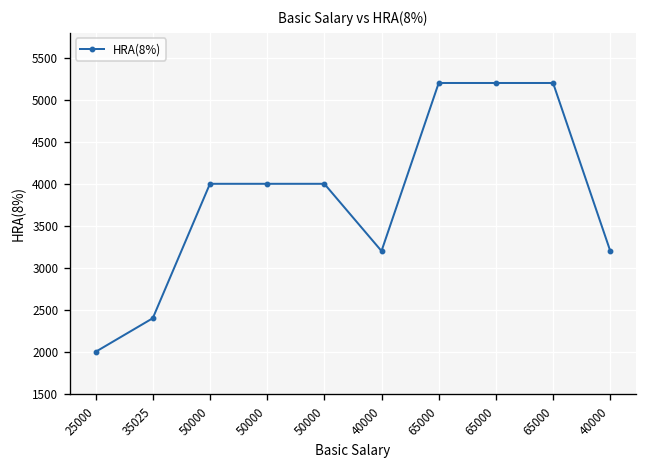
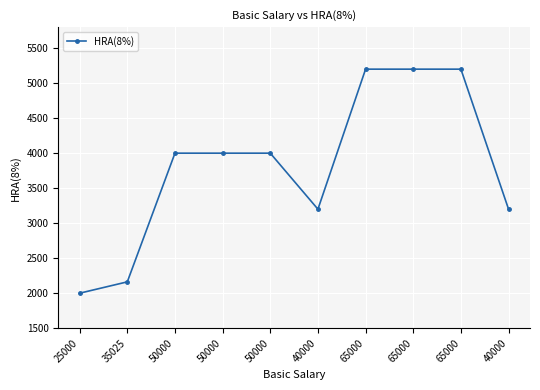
  {
    "25000": 2000,
-   "35025": 2400
+   "35025": 2200
  }
